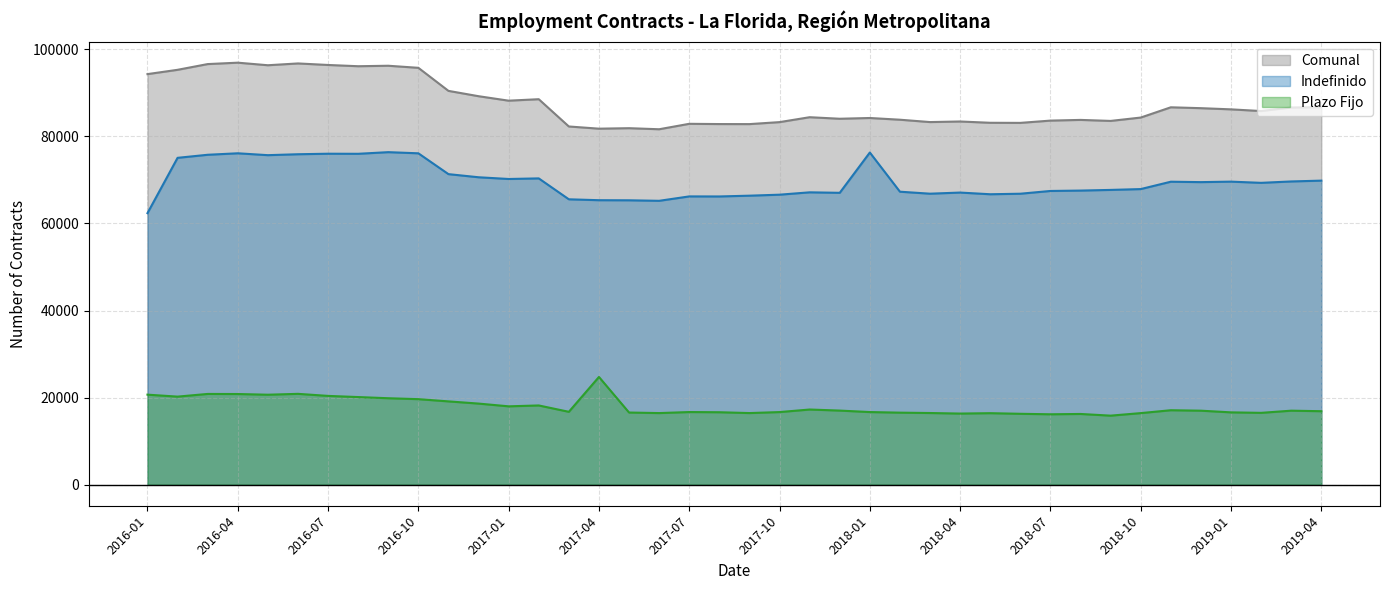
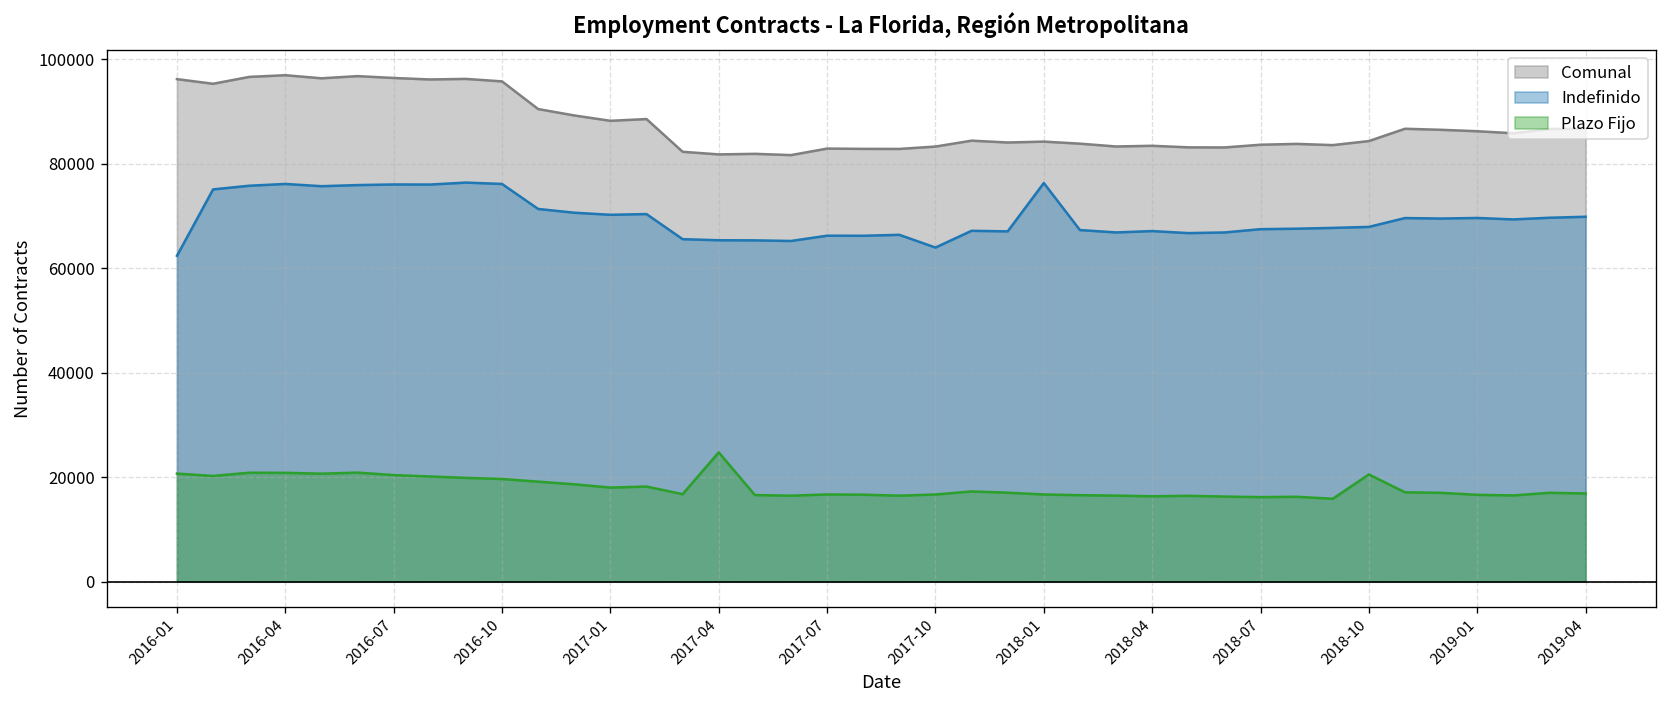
  {
    "Comunal": {
-     "2016-01": 94000,
+     "2016-01": 96000,
      "2016-04": 97000,
      "2016-07": 96000,
      "2016-10": 96000,
      "2017-01": 88000,
      "2017-04": 82000,
      "2017-07": 83000,
      "2017-10": 83000,
      "2018-01": 84000,
      "2018-04": 83000,
      "2018-07": 84000,
      "2018-10": 84000,
      "2019-01": 86000
    },
    "Indefinido": {
      "2016-01": 62000,
      "2016-04": 76000,
      "2016-07": 76000,
      "2016-10": 76000,
      "2017-01": 70000,
      "2017-04": 65000,
      "2017-07": 66000,
-     "2017-10": 67000,
+     "2017-10": 64000,
      "2018-01": 76000,
      "2018-04": 67000,
      "2018-07": 67000,
      "2018-10": 68000,
      "2019-01": 70000,
      "2019-04": 70000
    },
    "Plazo Fijo": {
      "2016-01": 21000,
      "2016-04": 21000,
      "2016-07": 20000,
      "2016-10": 20000,
      "2017-01": 18000,
      "2017-04": 25000,
      "2017-07": 17000,
      "2017-10": 17000,
      "2018-01": 17000,
      "2018-04": 16000,
      "2018-07": 16000,
-     "2018-10": 16000,
+     "2018-10": 21000,
      "2019-01": 17000,
      "2019-04": 17000
    }
  }
